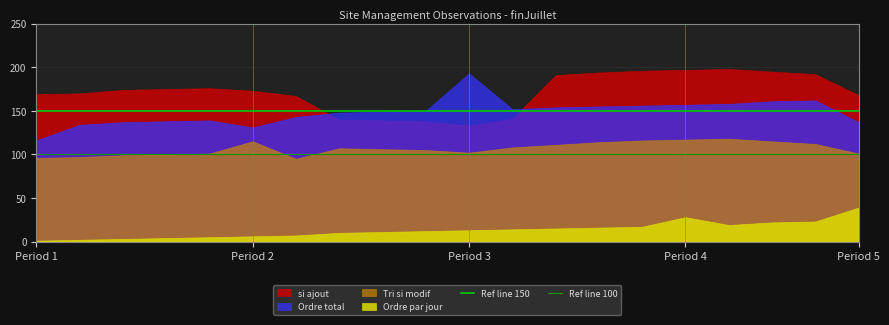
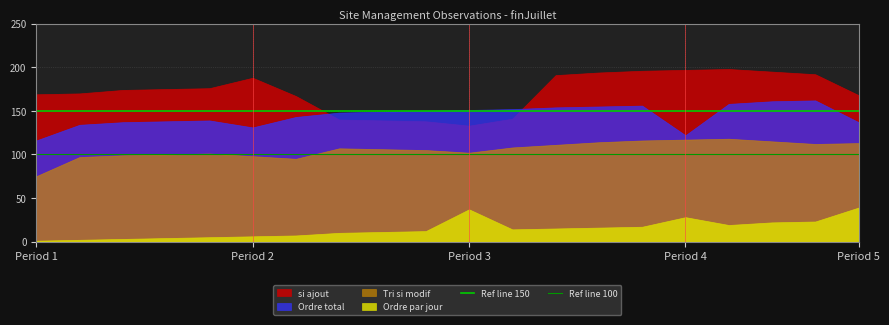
  {
    "si ajout": {
      "Period 1": 170,
-     "Period 2": 170,
+     "Period 2": 190,
      "Period 3": 130,
      "Period 4": 200,
      "Period 5": 170
    },
    "Ordre total": {
      "Period 1": 120,
      "Period 2": 130,
-     "Period 3": 190,
-     "Period 4": 160,
+     "Period 3": 150,
+     "Period 4": 120,
      "Period 5": 140
    },
    "Tri si modif": {
-     "Period 1": 100,
-     "Period 2": 120,
+     "Period 1": 80,
+     "Period 2": 100,
      "Period 3": 100,
      "Period 4": 120,
-     "Period 5": 100
+     "Period 5": 110
    },
    "Ordre par jour": {
      "Period 2": 10,
-     "Period 3": 10,
+     "Period 3": 40,
      "Period 4": 30,
      "Period 5": 40
    }
  }
